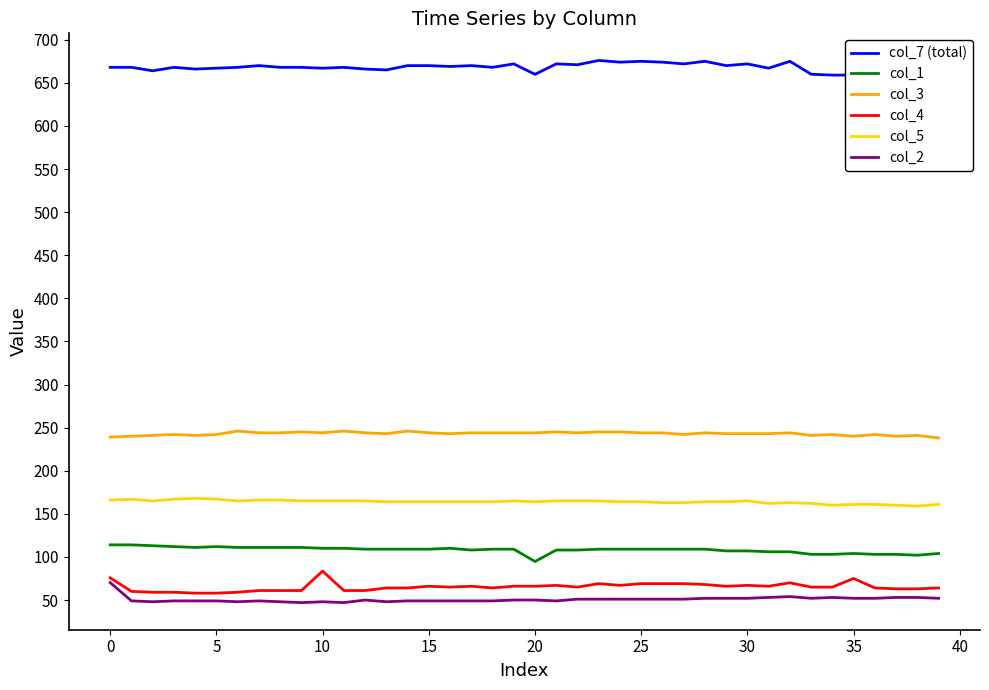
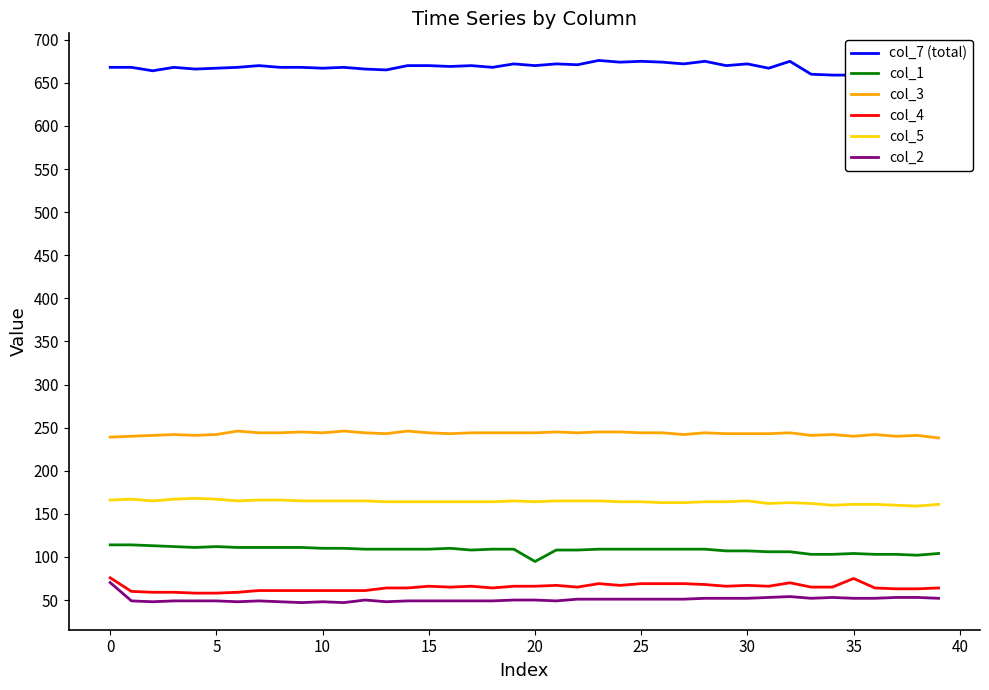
  {
    "col_7 (total)": {
      "0": 670,
      "5": 670,
      "10": 670,
      "15": 670,
-     "20": 660,
+     "20": 670,
      "25": 680,
      "30": 670
    },
    "col_1": {
      "0": 110,
      "5": 110,
      "10": 110,
      "15": 110,
      "20": 90,
      "25": 110,
      "30": 110,
      "35": 100
    },
    "col_4": {
      "0": 80,
      "5": 60,
-     "10": 80,
+     "10": 60,
      "15": 70,
      "20": 70,
      "25": 70,
      "30": 70,
      "35": 80
    },
    "col_2": {
      "0": 70,
      "5": 50,
      "10": 50,
      "15": 50,
      "20": 50,
      "25": 50,
      "30": 50,
      "35": 50
    }
  }
